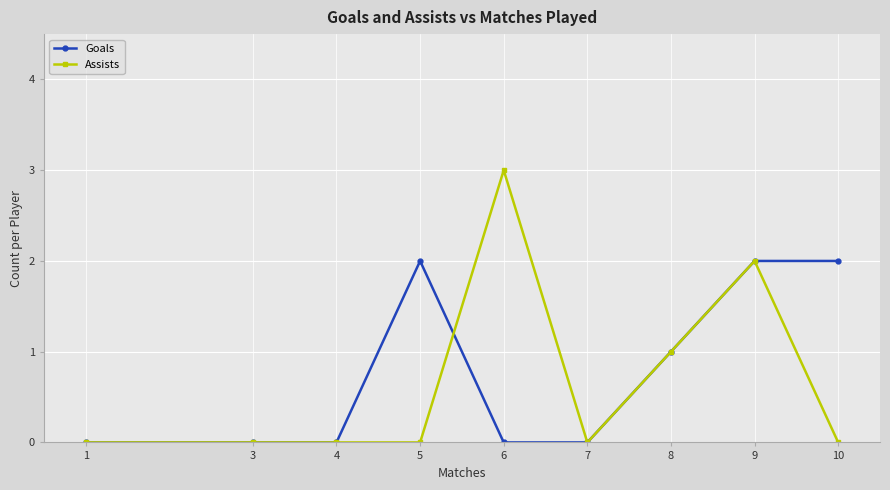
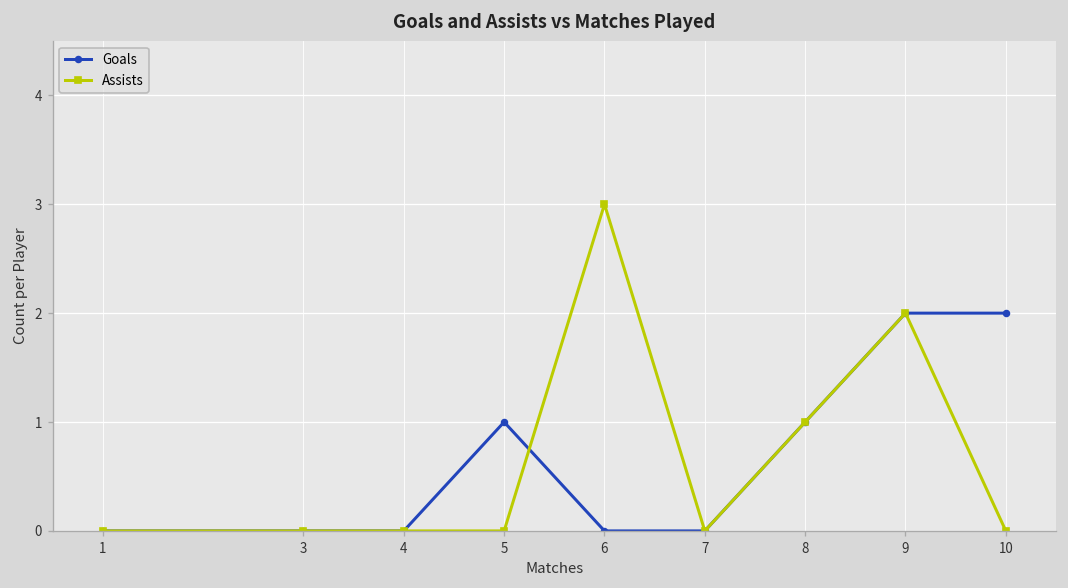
  {
    "Goals": {
-     "5": 2,
+     "5": 1,
      "6": 0,
      "10": 2
    },
    "Assists": {
      "5": 0,
      "6": 3,
      "10": 0
    }
  }
